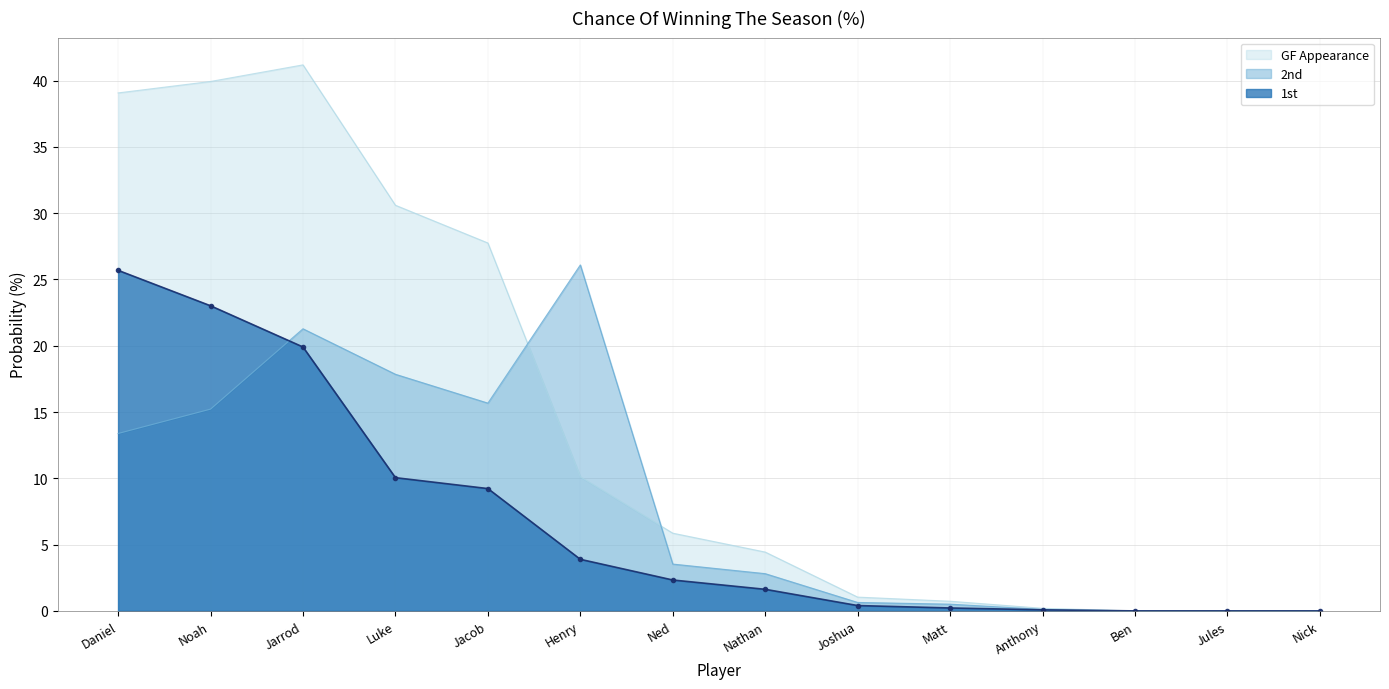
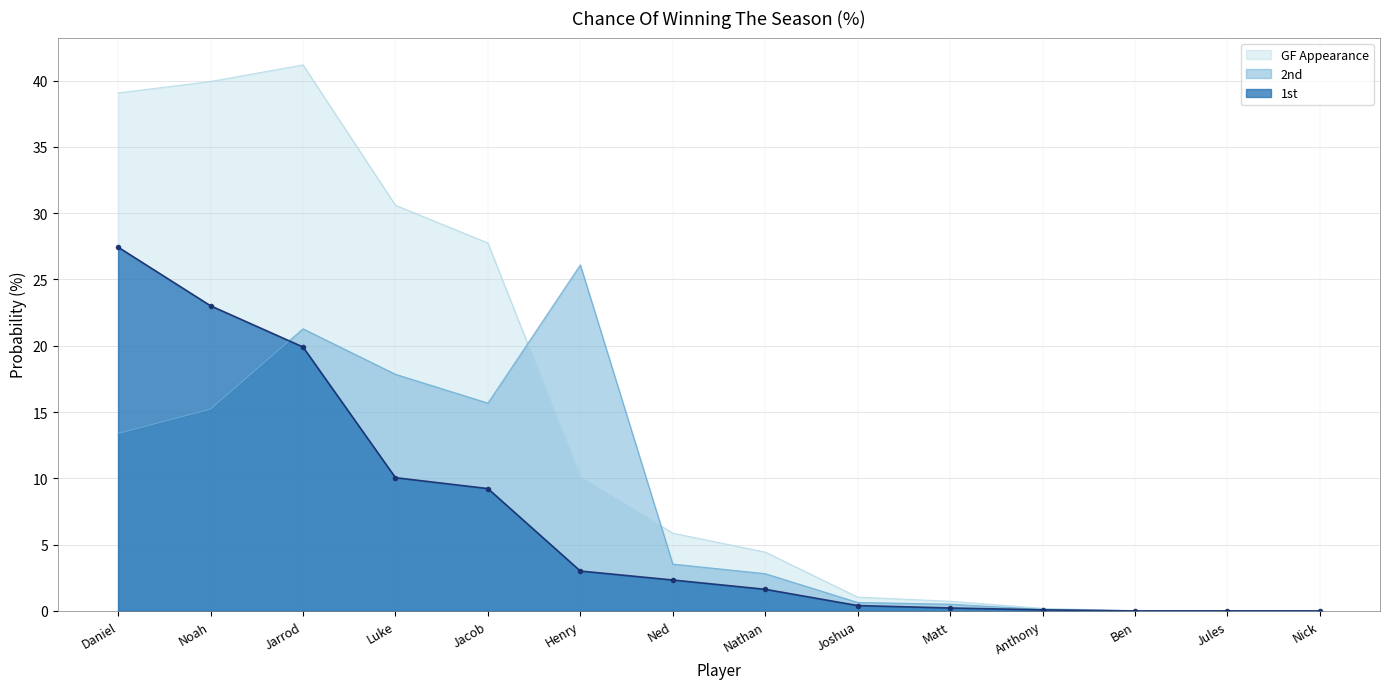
  {
    "GF Appearance": {
      "Daniel": 39.1,
      "Noah": 39.9,
      "Jarrod": 41.2,
      "Luke": 30.6,
      "Jacob": 27.8,
      "Henry": 10.1,
      "Ned": 5.9,
      "Nathan": 4.4,
      "Joshua": 1.0,
      "Matt": 0.7
    },
    "2nd": {
      "Daniel": 13.4,
      "Noah": 15.2,
      "Jarrod": 21.3,
      "Luke": 17.8,
      "Jacob": 15.7,
      "Henry": 26.1,
      "Ned": 3.5,
      "Nathan": 2.8,
      "Joshua": 0.6,
      "Matt": 0.5
    },
    "1st": {
-     "Daniel": 25.7,
+     "Daniel": 27.4,
      "Noah": 23.0,
      "Jarrod": 19.9,
      "Luke": 10.1,
      "Jacob": 9.2,
-     "Henry": 3.9,
+     "Henry": 3.0,
      "Ned": 2.3,
      "Nathan": 1.6,
      "Joshua": 0.4,
      "Matt": 0.2
    }
  }
